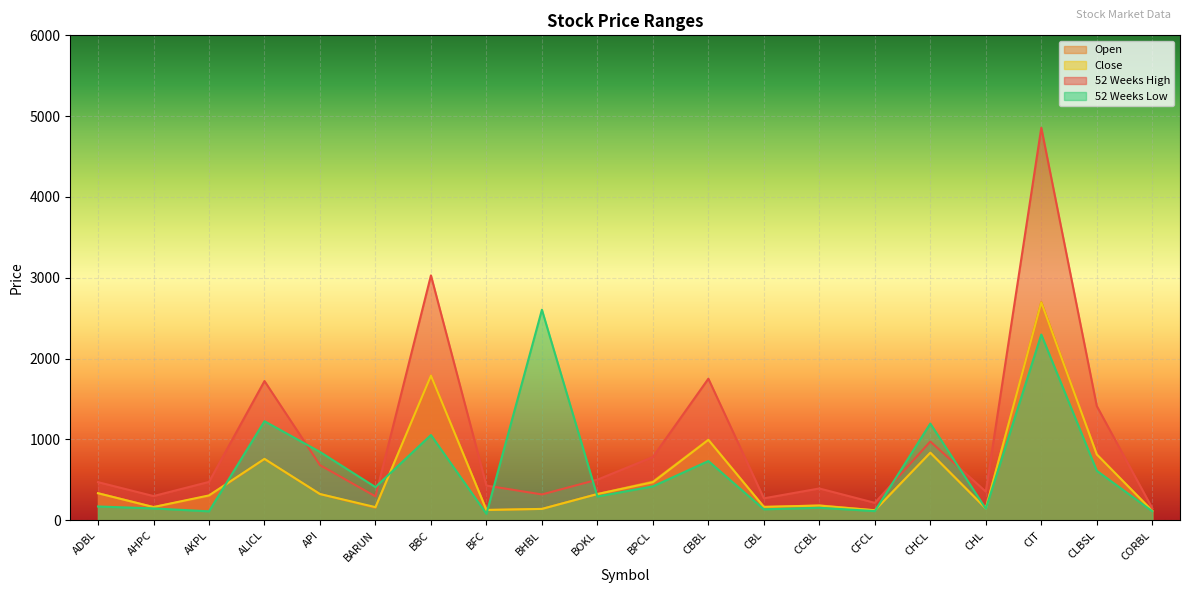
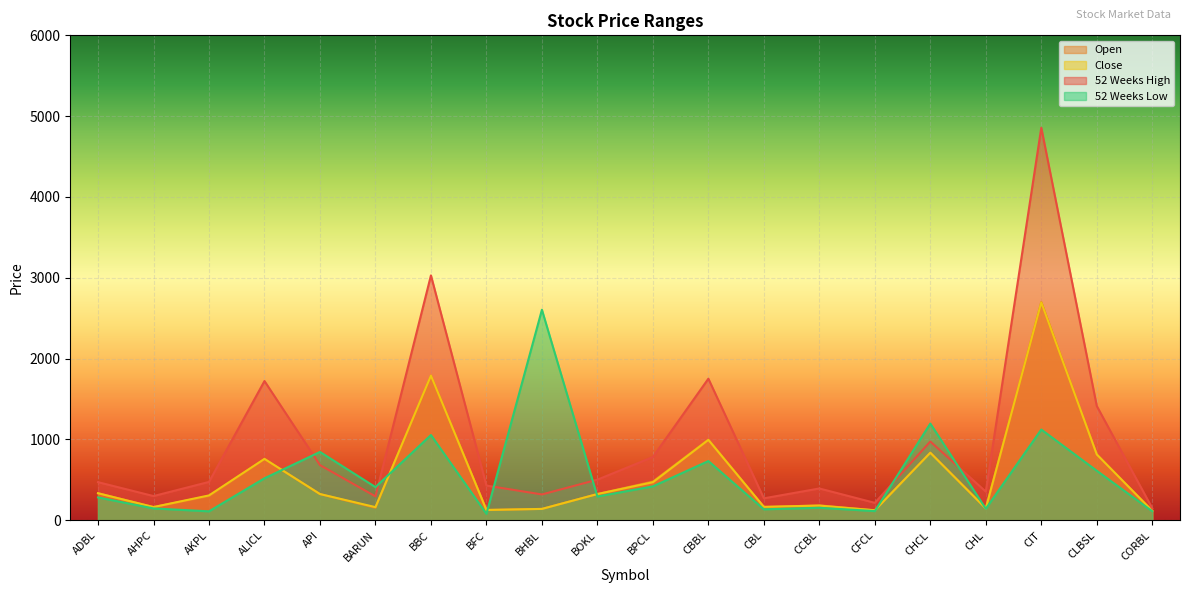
  {
    "52 Weeks Low": {
-     "ADBL": 200,
+     "ADBL": 300,
      "AKPL": 100,
-     "ALICL": 1200,
+     "ALICL": 500,
      "API": 800,
      "BARUN": 400,
      "BBC": 1100,
      "BFC": 100,
      "BHBL": 2600,
      "BPCL": 400,
      "CBBL": 700,
      "CHCL": 1200,
-     "CIT": 2300,
+     "CIT": 1100,
      "CLBSL": 600
    }
  }
